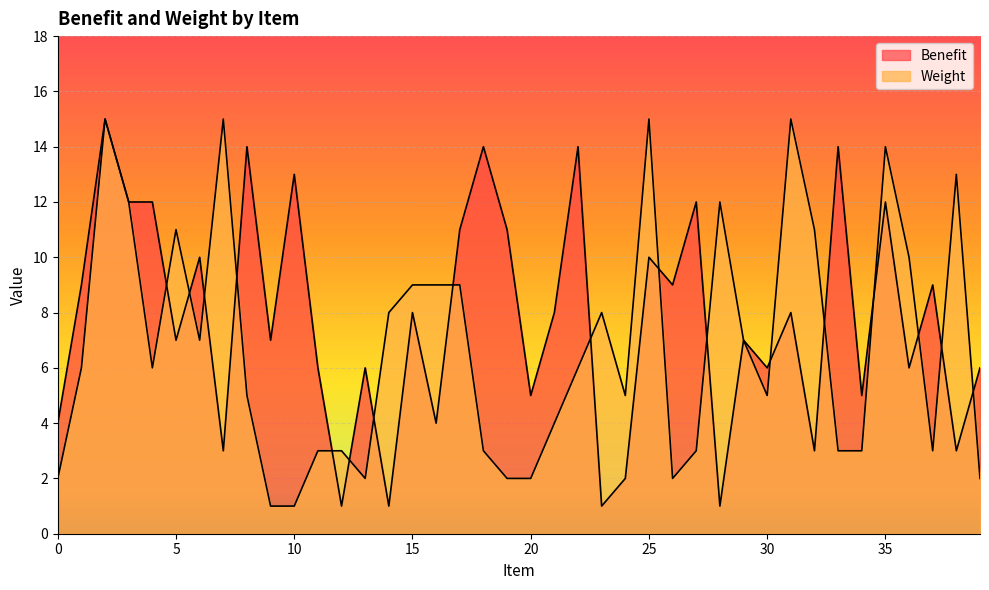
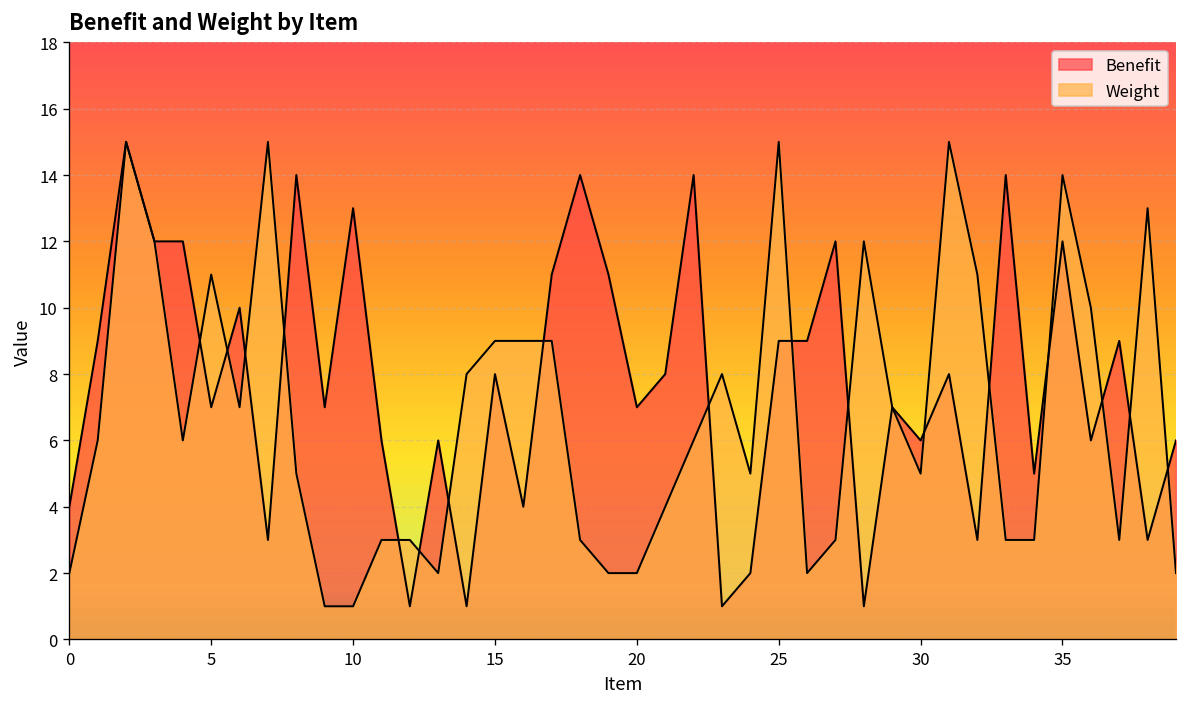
  {
    "Benefit": {
      "0": 4,
      "5": 7,
      "10": 13,
      "15": 8,
-     "20": 5,
-     "25": 10,
+     "20": 7,
+     "25": 9,
      "30": 6,
      "35": 12
    },
    "Weight": {
      "0": 2,
      "5": 11,
      "10": 1,
      "15": 9,
      "20": 2,
      "25": 15,
      "30": 5,
      "35": 14
    }
  }
